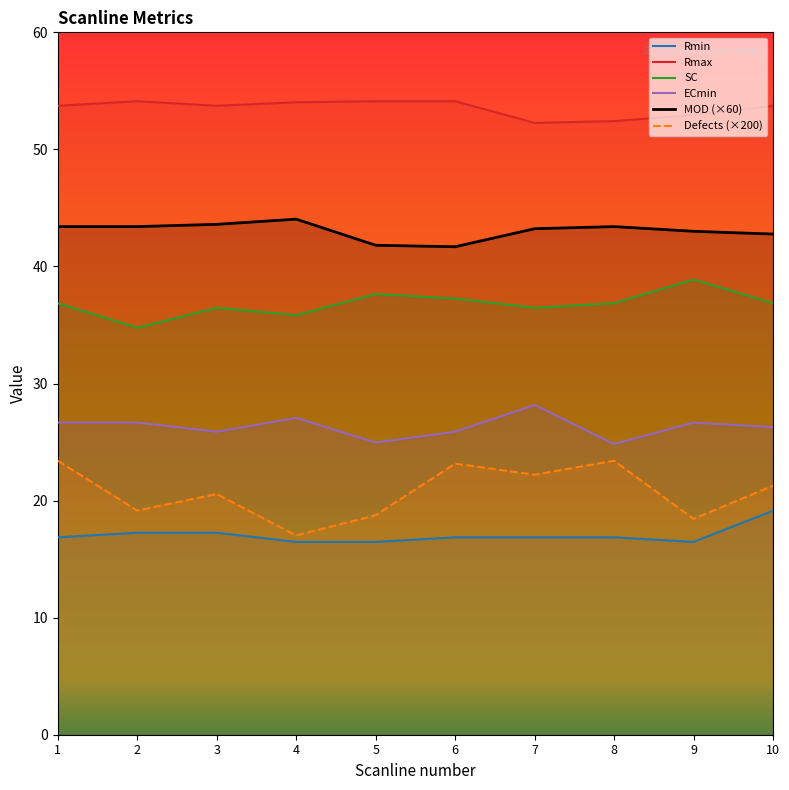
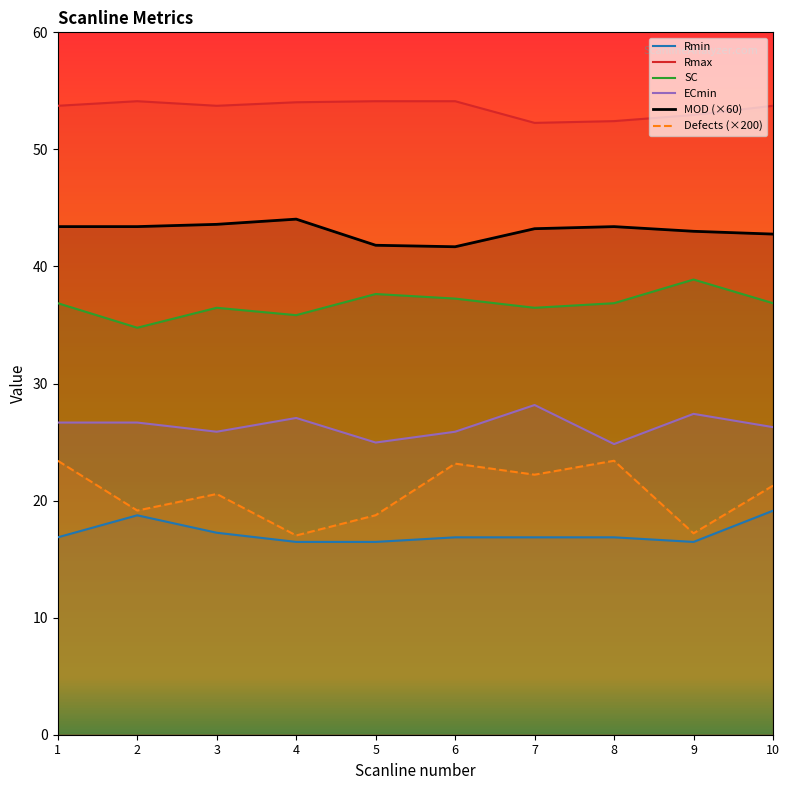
  {
    "Rmin": {
      "1": 16.9,
-     "2": 17.3,
+     "2": 18.7,
      "3": 17.3,
      "4": 16.5,
      "5": 16.5,
      "6": 16.9,
      "7": 16.9,
      "8": 16.9,
      "9": 16.5,
      "10": 19.1
    },
    "Rmax": {
      "1": 53.7,
      "2": 54.1,
      "3": 53.7,
      "4": 54.0,
      "5": 54.1,
      "6": 54.1,
      "7": 52.3,
      "8": 52.4,
      "10": 53.7
    },
    "SC": {
      "1": 36.9,
      "2": 34.8,
      "3": 36.5,
      "4": 35.8,
      "5": 37.6,
      "6": 37.3,
      "7": 36.5,
      "8": 36.9,
      "9": 38.9,
      "10": 36.9
    },
    "ECmin": {
      "1": 26.7,
      "2": 26.7,
      "3": 25.9,
      "4": 27.1,
      "5": 25.0,
      "6": 25.9,
      "7": 28.2,
      "8": 24.8,
-     "9": 26.7,
+     "9": 27.4,
      "10": 26.3
    },
    "MOD (×60)": {
      "1": 43.4,
      "2": 43.4,
      "3": 43.6,
      "4": 44.0,
      "5": 41.8,
      "6": 41.7,
      "7": 43.2,
      "8": 43.4,
      "9": 43.0,
      "10": 42.8
    },
    "Defects (×200)": {
      "1": 23.4,
      "2": 19.1,
      "3": 20.6,
      "4": 17.0,
      "5": 18.8,
      "6": 23.2,
      "7": 22.2,
      "8": 23.4,
-     "9": 18.4,
+     "9": 17.2,
      "10": 21.3
    }
  }
